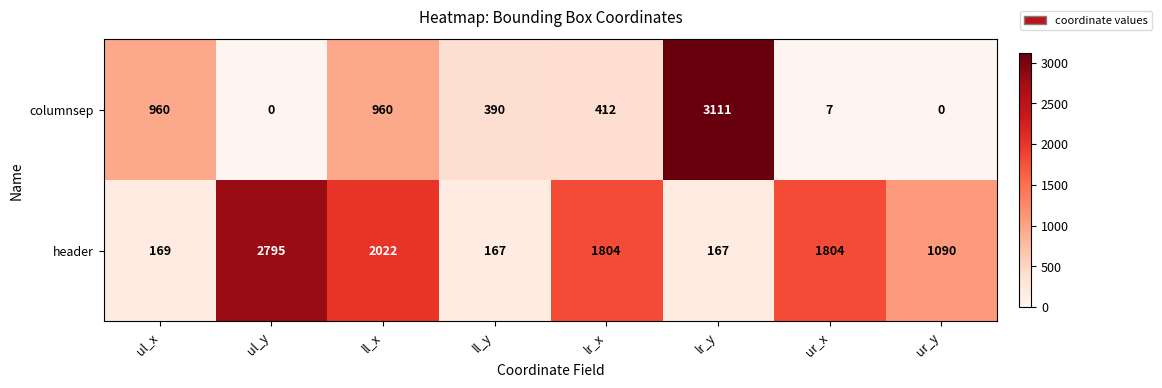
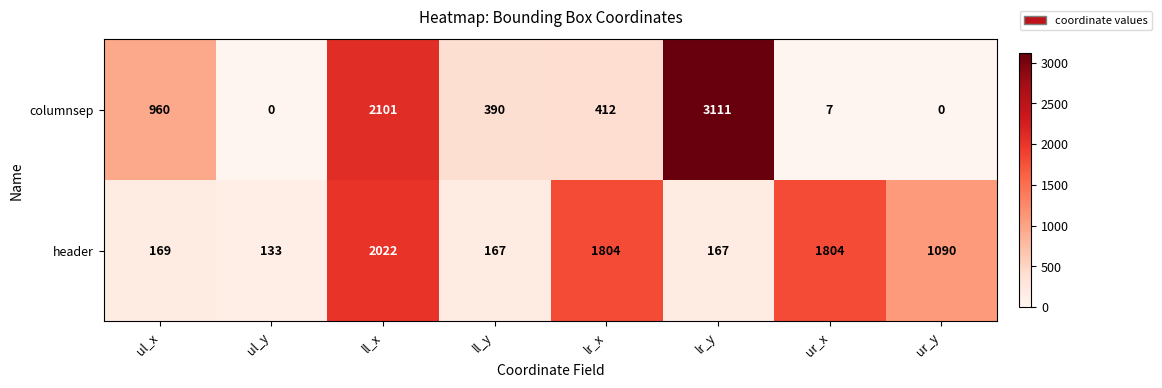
  {
    "columnsep": {
      "ul_x": 960,
      "ul_y": 0,
-     "ll_x": 960,
+     "ll_x": 2101,
      "ll_y": 390,
      "lr_x": 412,
      "lr_y": 3111,
      "ur_x": 7,
      "ur_y": 0
    },
    "header": {
      "ul_x": 169,
-     "ul_y": 2795,
+     "ul_y": 133,
      "ll_x": 2022,
      "ll_y": 167,
      "lr_x": 1804,
      "lr_y": 167,
      "ur_x": 1804,
      "ur_y": 1090
    }
  }
